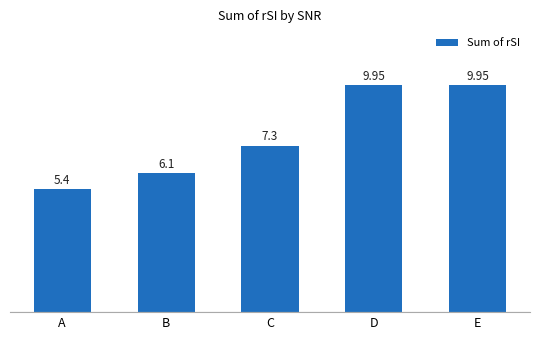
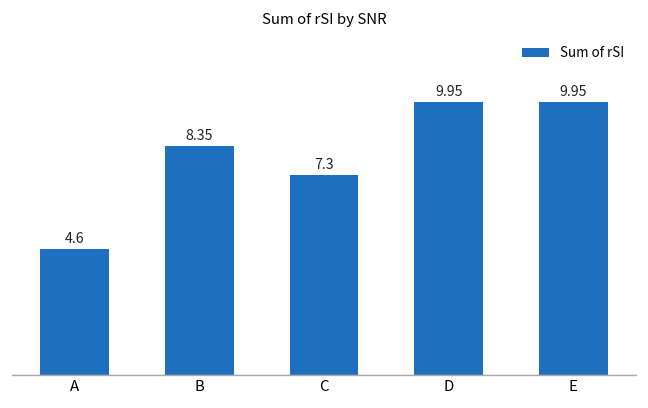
  {
-   "A": 5.4,
-   "B": 6.1,
+   "A": 4.6,
+   "B": 8.35,
    "C": 7.3,
    "D": 9.95,
    "E": 9.95
  }
